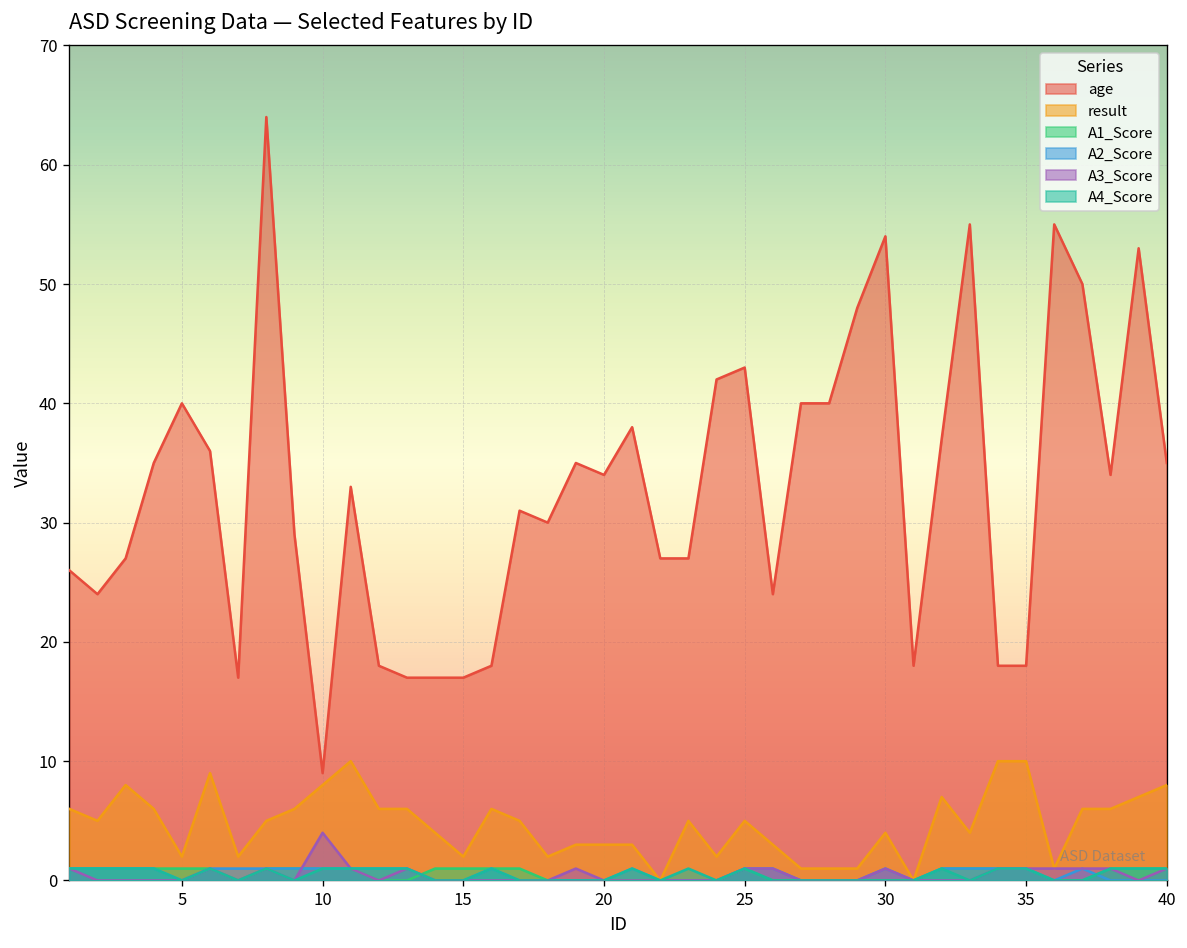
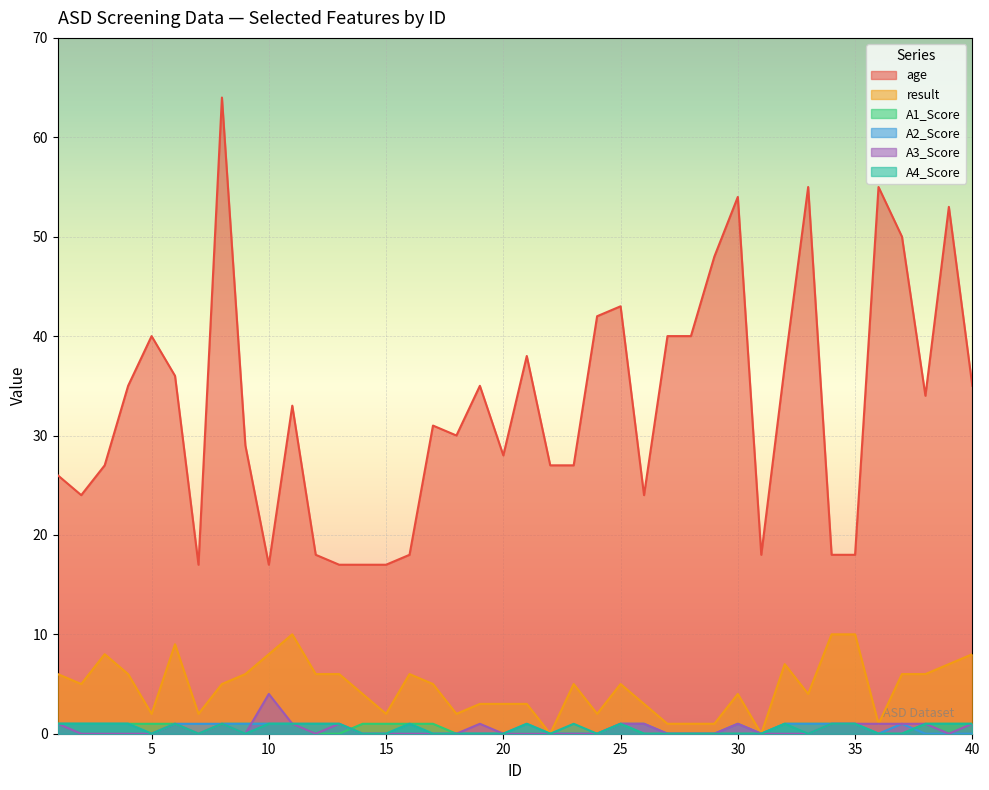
  {
    "age": {
      "5": 40,
-     "10": 9,
+     "10": 17,
      "15": 17,
-     "20": 34,
+     "20": 28,
      "25": 43,
      "30": 54,
      "35": 18,
      "40": 35
    },
    "result": {
      "5": 2,
      "10": 8,
      "15": 2,
      "20": 3,
      "25": 5,
      "30": 4,
      "35": 10,
      "40": 8
    },
    "A2_Score": {
      "40": 0
    },
    "A3_Score": {
      "10": 4
    }
  }
